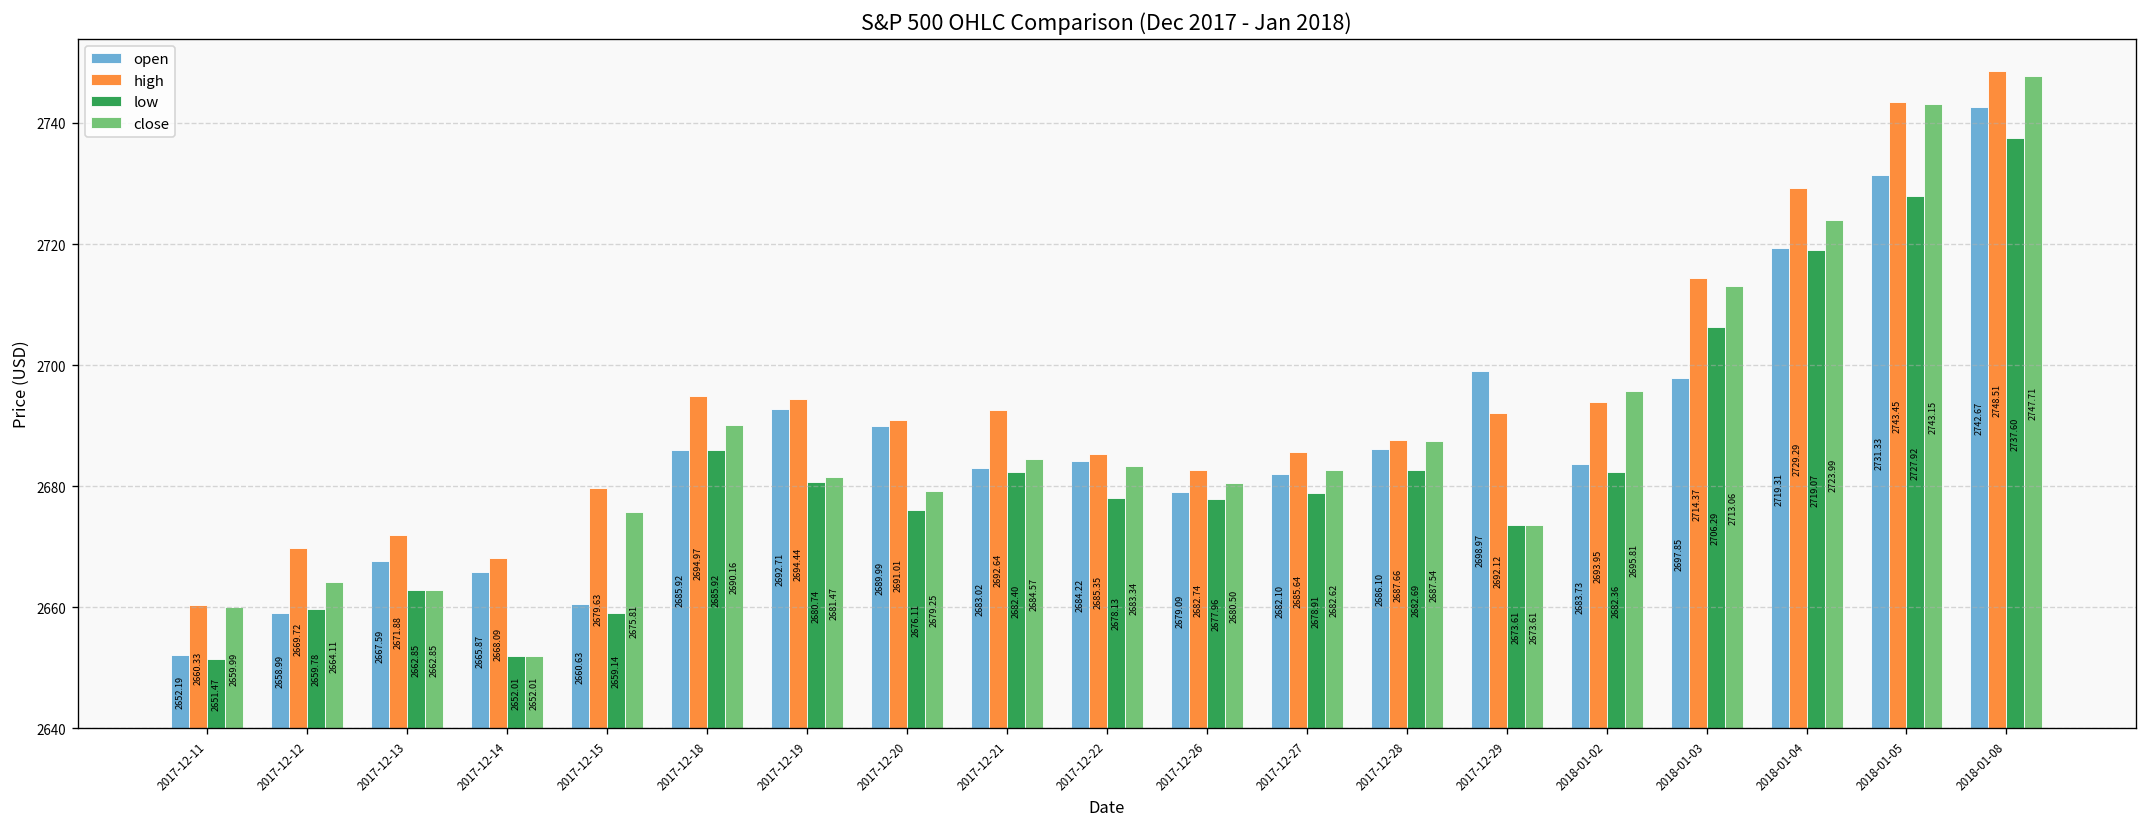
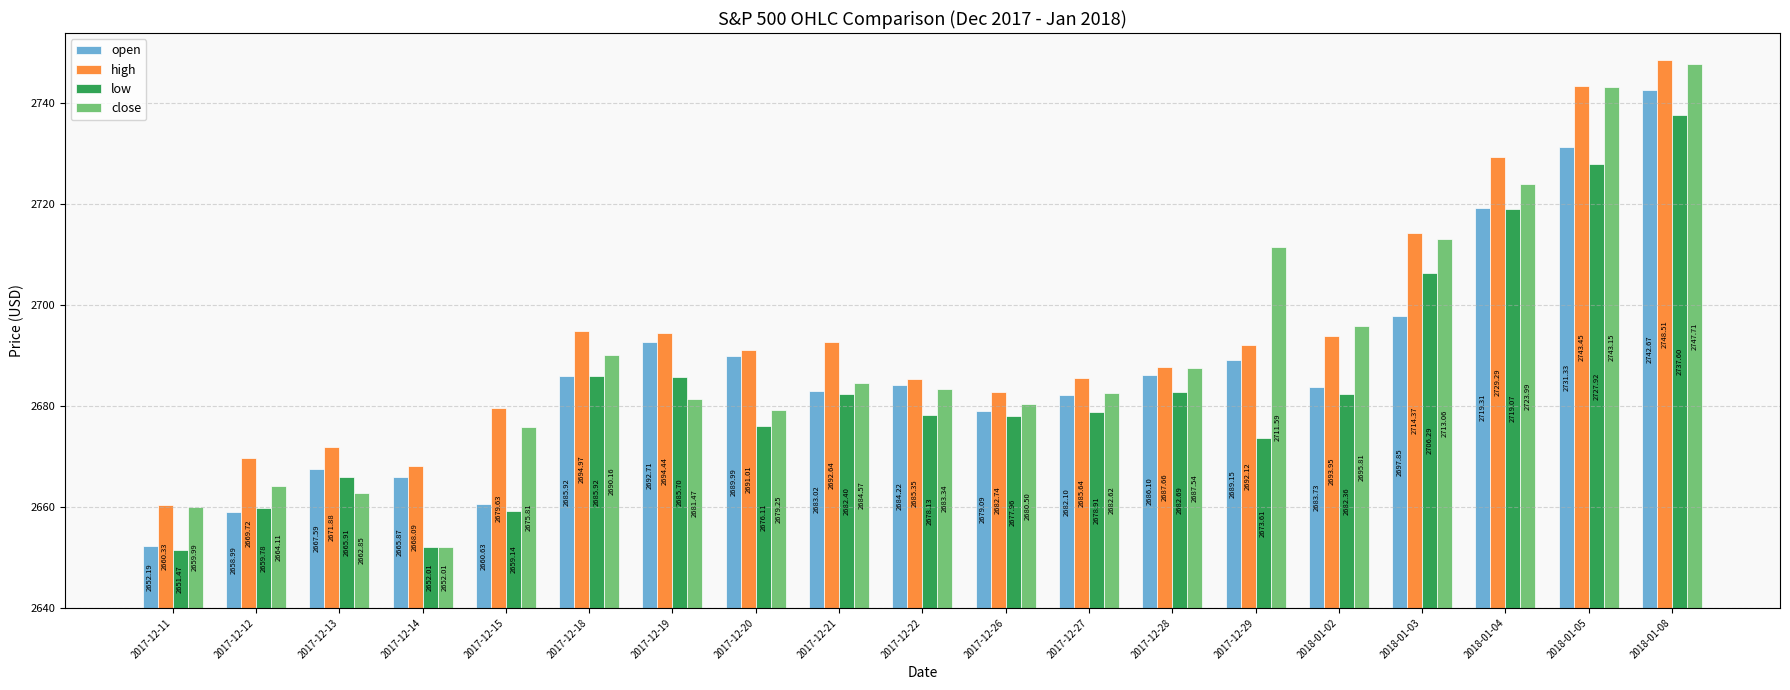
  {
    "open": {
-     "2017-12-29": 2698.97
+     "2017-12-29": 2689.15
    },
    "low": {
-     "2017-12-13": 2662.85,
-     "2017-12-19": 2680.74
+     "2017-12-13": 2665.91,
+     "2017-12-19": 2685.70
    },
    "close": {
-     "2017-12-29": 2673.61
+     "2017-12-29": 2711.59
    }
  }
